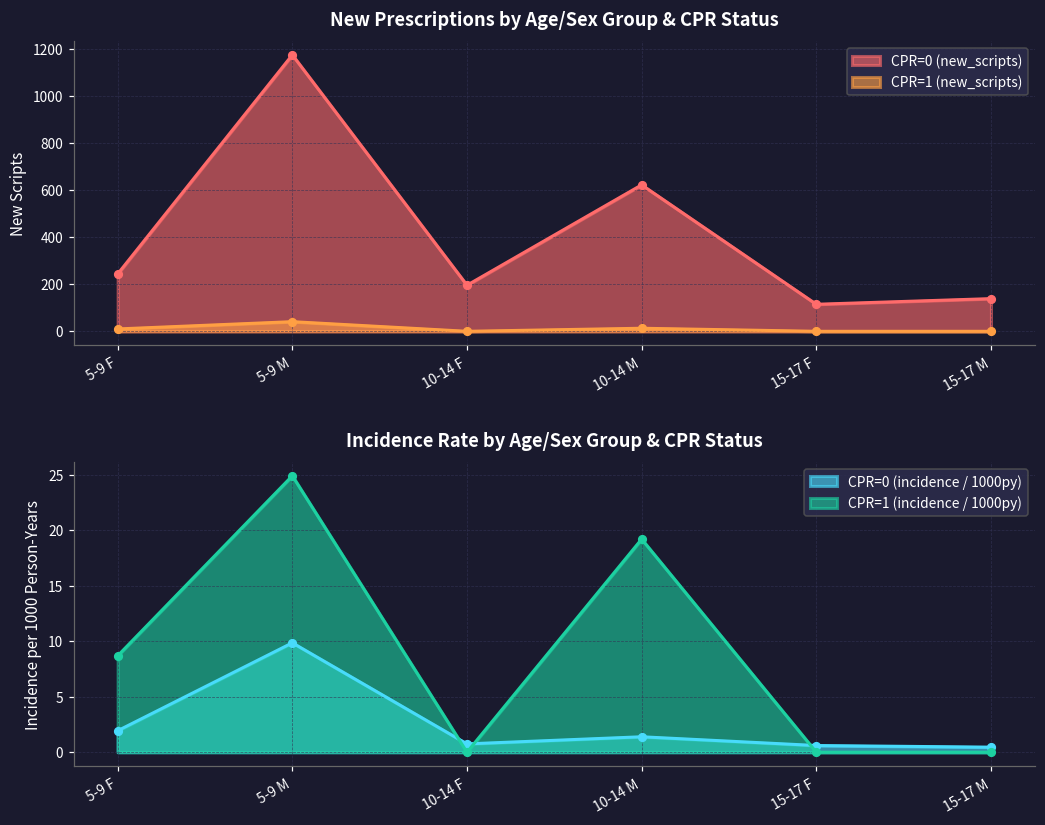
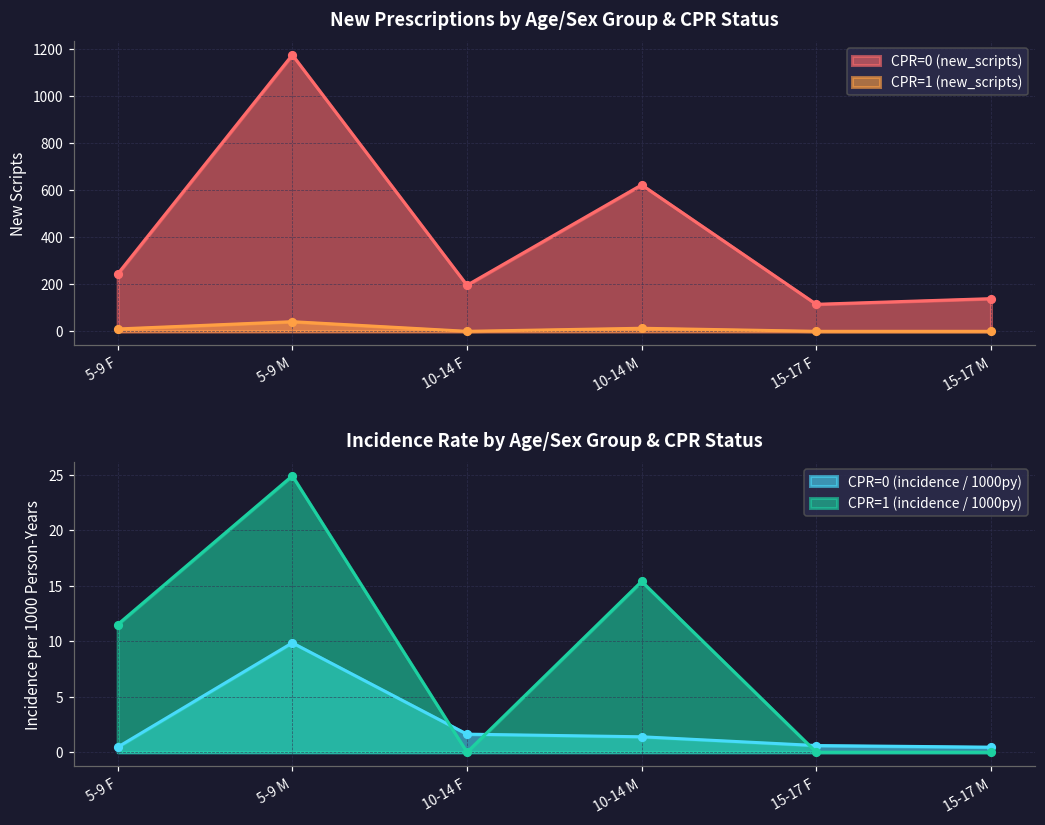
  {
    "Incidence Rate by Age/Sex Group & CPR Status": {
      "CPR=0 (incidence / 1000py)": {
-       "5-9 F": 1.9,
+       "5-9 F": 0.5,
        "5-9 M": 9.9,
-       "10-14 F": 0.7,
+       "10-14 F": 1.6,
        "10-14 M": 1.4,
        "15-17 F": 0.6,
        "15-17 M": 0.5
      },
      "CPR=1 (incidence / 1000py)": {
-       "5-9 F": 8.7,
+       "5-9 F": 11.5,
        "5-9 M": 24.9,
        "10-14 F": 0.0,
-       "10-14 M": 19.2,
+       "10-14 M": 15.4,
        "15-17 F": 0.0,
        "15-17 M": 0.0
      }
    }
  }
